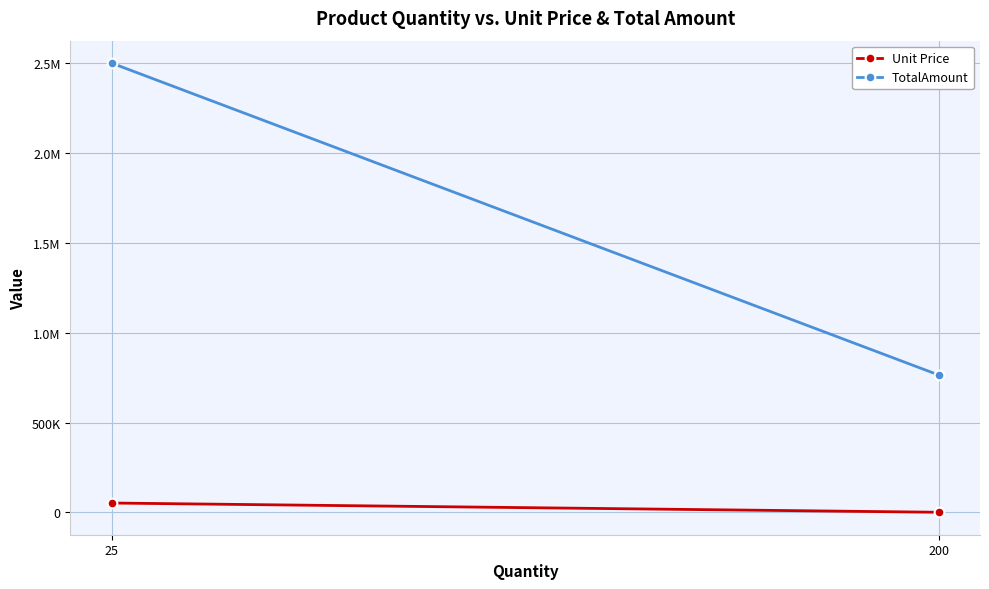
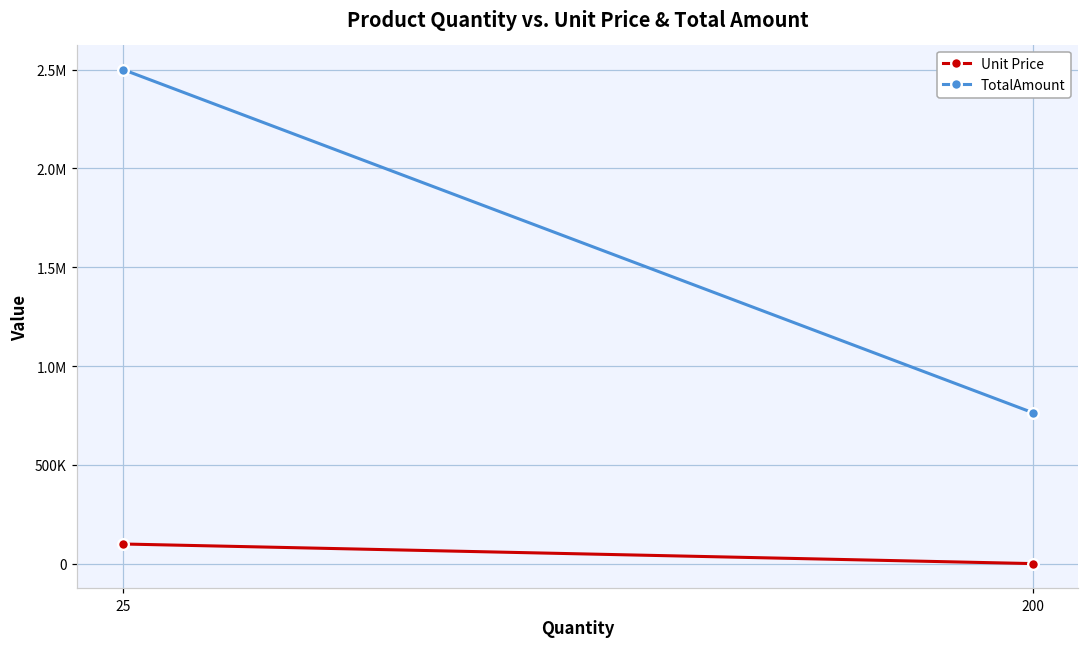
  {
    "Unit Price": {
-     "25": 50000,
+     "25": 100000,
      "200": 0
    },
    "TotalAmount": {
      "25": 2500000,
      "200": 760000
    }
  }
